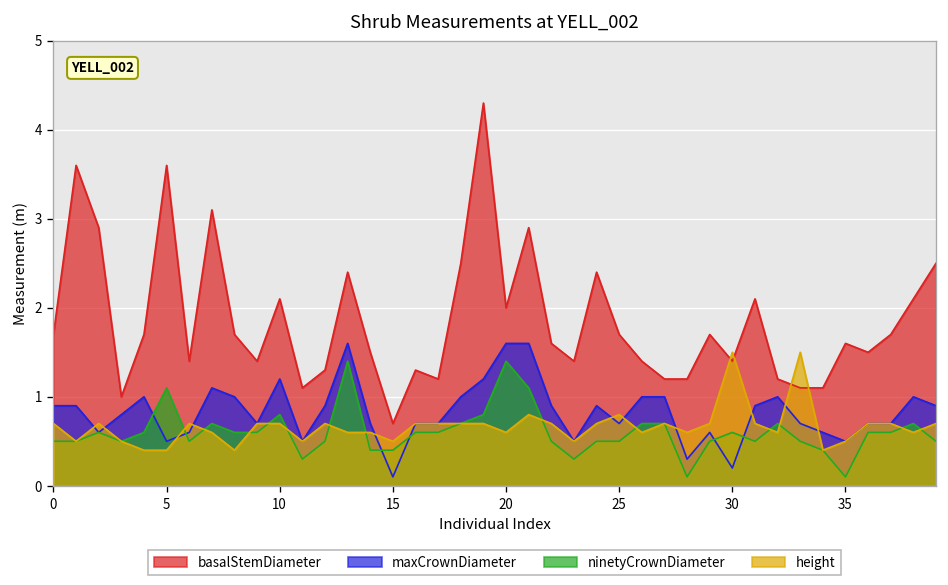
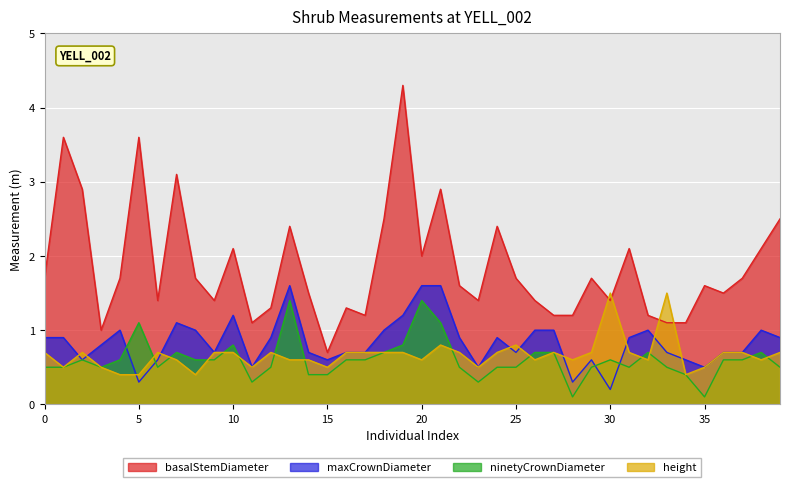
  {
    "basalStemDiameter": {
      "0": 1.7,
      "5": 3.6,
      "10": 2.1,
      "15": 0.7,
      "20": 2.0,
      "25": 1.7,
      "30": 1.4,
      "35": 1.6
    },
    "maxCrownDiameter": {
      "0": 0.9,
-     "5": 0.5,
+     "5": 0.3,
      "10": 1.2,
-     "15": 0.1,
+     "15": 0.6,
      "20": 1.6,
      "25": 0.7,
      "30": 0.2
    },
    "ninetyCrownDiameter": {
      "0": 0.5,
      "5": 1.1,
      "10": 0.8,
      "15": 0.4,
      "20": 1.4,
      "25": 0.5,
      "30": 0.6,
      "35": 0.1
    },
    "height": {
      "0": 0.7,
      "5": 0.4,
      "10": 0.7,
      "15": 0.5,
      "20": 0.6,
      "25": 0.8,
      "30": 1.5
    }
  }
